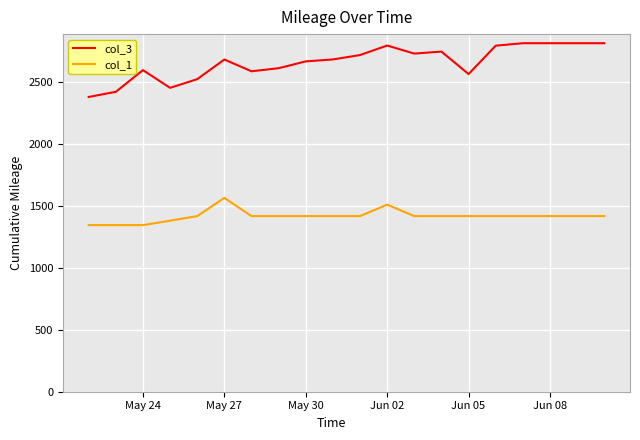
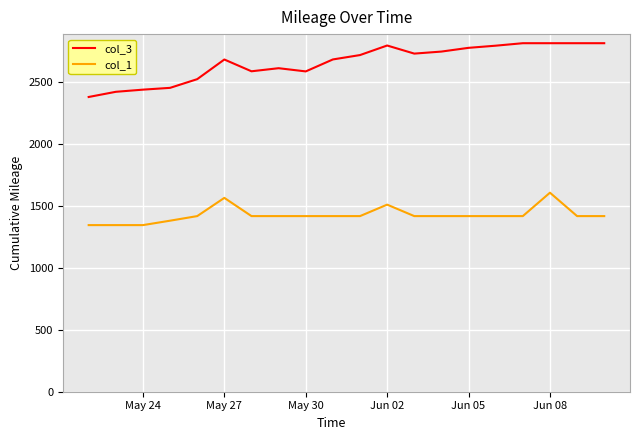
  {
    "col_3": {
-     "May 24": 2600,
+     "May 24": 2440,
      "May 27": 2680,
-     "May 30": 2670,
+     "May 30": 2590,
      "Jun 02": 2790,
-     "Jun 05": 2560,
+     "Jun 05": 2780,
      "Jun 08": 2810
    },
    "col_1": {
      "May 24": 1340,
      "May 27": 1560,
      "May 30": 1420,
      "Jun 02": 1510,
      "Jun 05": 1420,
-     "Jun 08": 1420
+     "Jun 08": 1610
    }
  }
